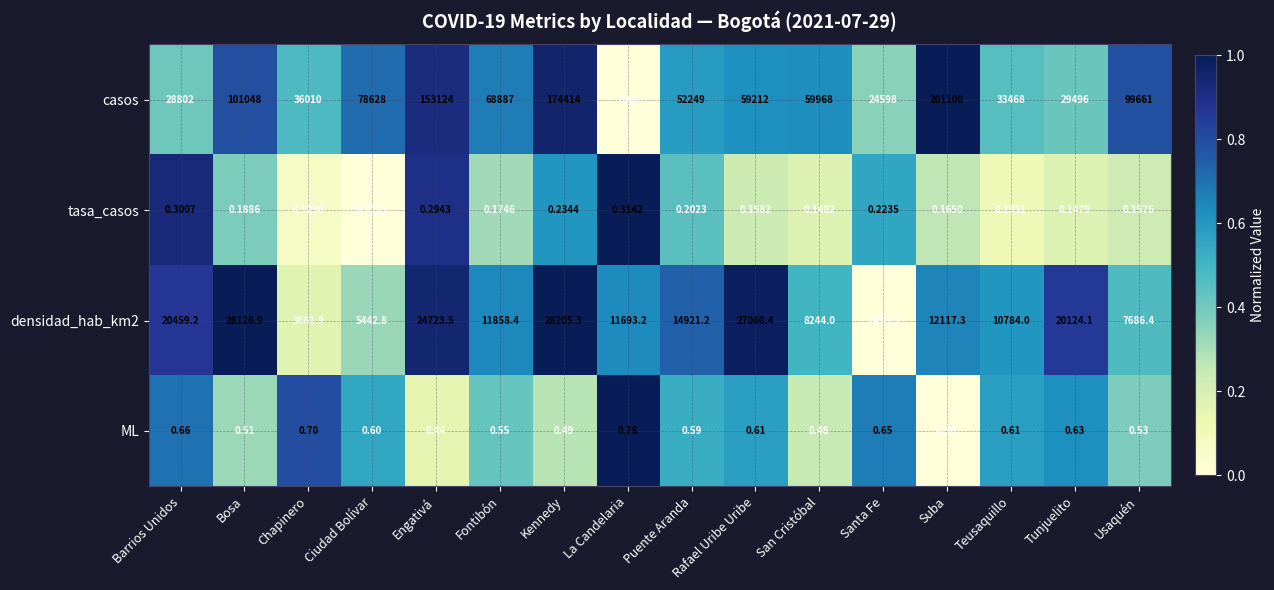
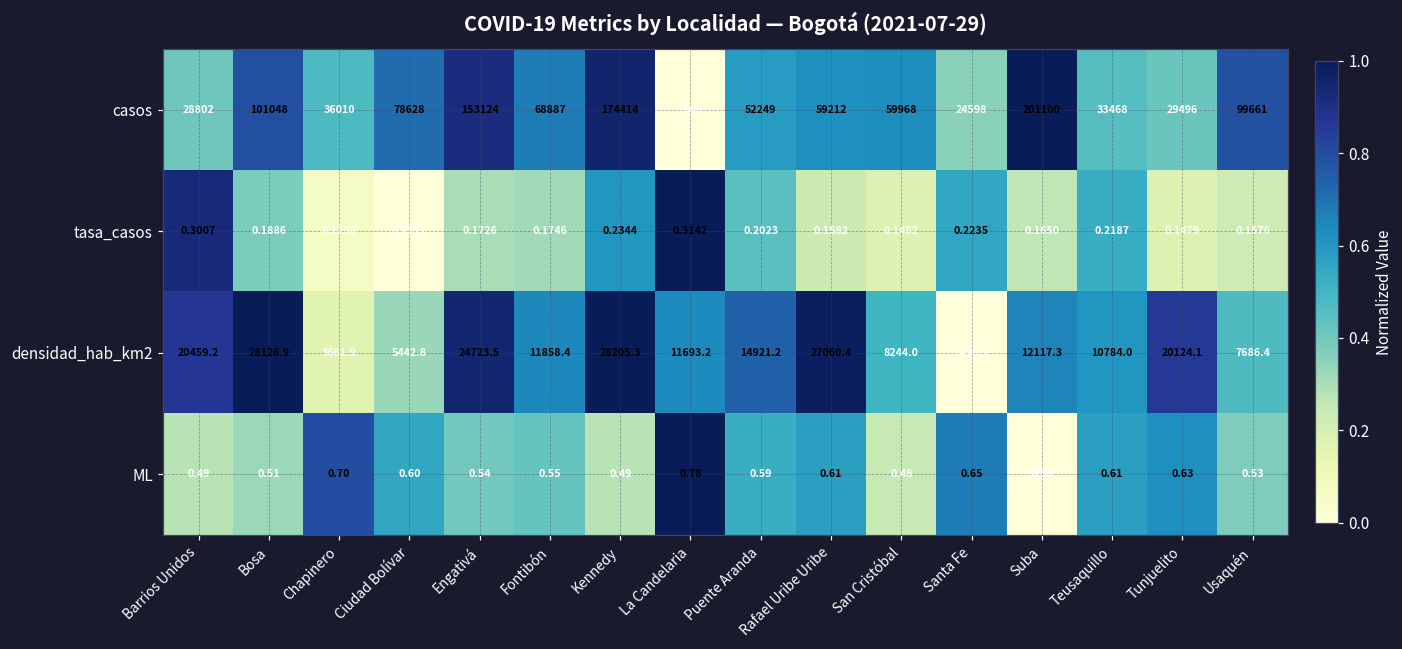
  {
    "casos": {
      "Barrios Unidos": 28802,
      "Bosa": 101048,
      "Chapinero": 36010,
      "Ciudad Bolívar": 78628,
      "Engativá": 153124,
      "Fontibón": 68887,
      "Kennedy": 174414,
      "Puente Aranda": 52249,
      "Rafael Uribe Uribe": 59212,
      "San Cristóbal": 59968,
      "Santa Fe": 24598,
      "Suba": 201100,
      "Teusaquillo": 33468,
      "Tunjuelito": 29496,
      "Usaquén": 99661
    },
    "tasa_casos": {
      "Barrios Unidos": 0.3007,
      "Bosa": 0.1886,
      "Chapinero": 0.1238,
-     "Engativá": 0.2943,
+     "Engativá": 0.1726,
      "Fontibón": 0.1746,
      "Kennedy": 0.2344,
      "La Candelaria": 0.3142,
      "Puente Aranda": 0.2023,
      "Rafael Uribe Uribe": 0.1582,
      "San Cristóbal": 0.1482,
      "Santa Fe": 0.2235,
      "Suba": 0.1650,
-     "Teusaquillo": 0.1331,
+     "Teusaquillo": 0.2187,
      "Tunjuelito": 0.1479,
      "Usaquén": 0.1576
    },
    "densidad_hab_km2": {
      "Barrios Unidos": 20459.2,
      "Bosa": 28126.9,
      "Chapinero": 3661.9,
      "Ciudad Bolívar": 5442.8,
      "Engativá": 24723.5,
      "Fontibón": 11858.4,
      "Kennedy": 28205.3,
      "La Candelaria": 11693.2,
      "Puente Aranda": 14921.2,
      "Rafael Uribe Uribe": 27060.4,
      "San Cristóbal": 8244.0,
      "Suba": 12117.3,
      "Teusaquillo": 10784.0,
      "Tunjuelito": 20124.1,
      "Usaquén": 7686.4
    },
    "ML": {
-     "Barrios Unidos": 0.66,
+     "Barrios Unidos": 0.49,
      "Bosa": 0.51,
      "Chapinero": 0.70,
      "Ciudad Bolívar": 0.60,
-     "Engativá": 0.44,
+     "Engativá": 0.54,
      "Fontibón": 0.55,
      "Kennedy": 0.49,
      "La Candelaria": 0.78,
      "Puente Aranda": 0.59,
      "Rafael Uribe Uribe": 0.61,
      "San Cristóbal": 0.48,
      "Santa Fe": 0.65,
      "Teusaquillo": 0.61,
      "Tunjuelito": 0.63,
      "Usaquén": 0.53
    }
  }
